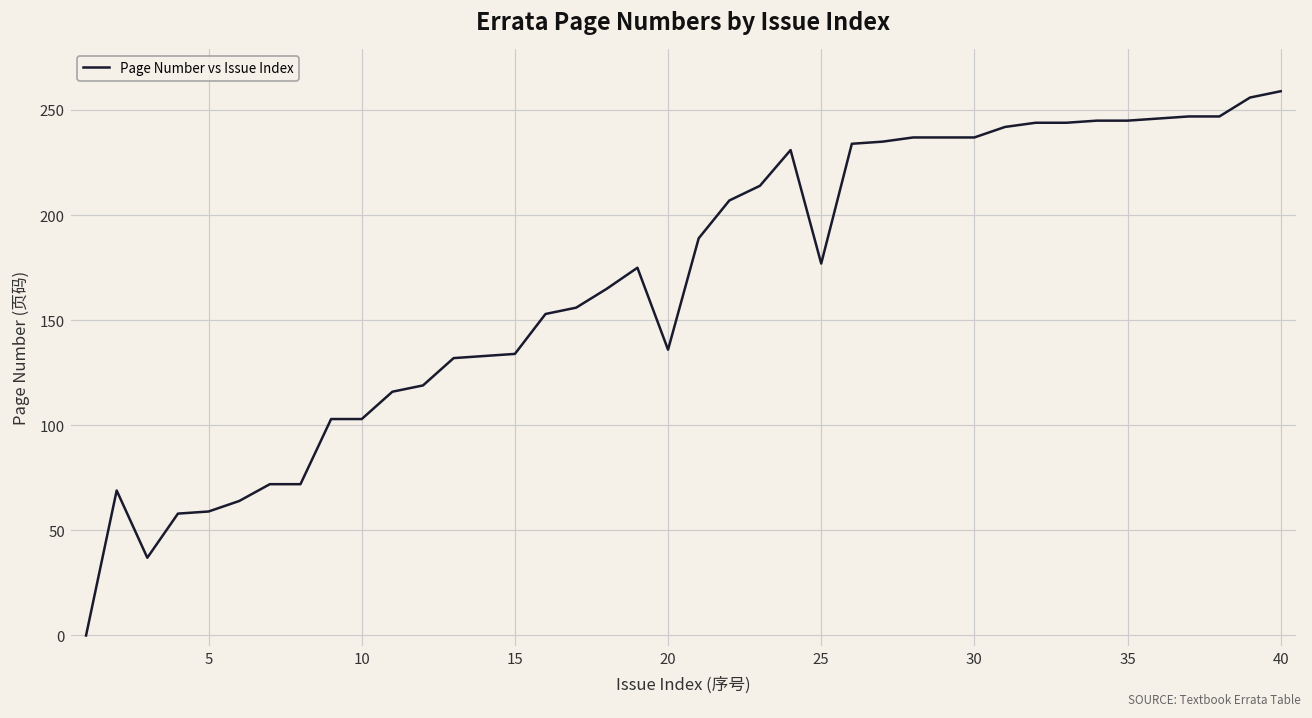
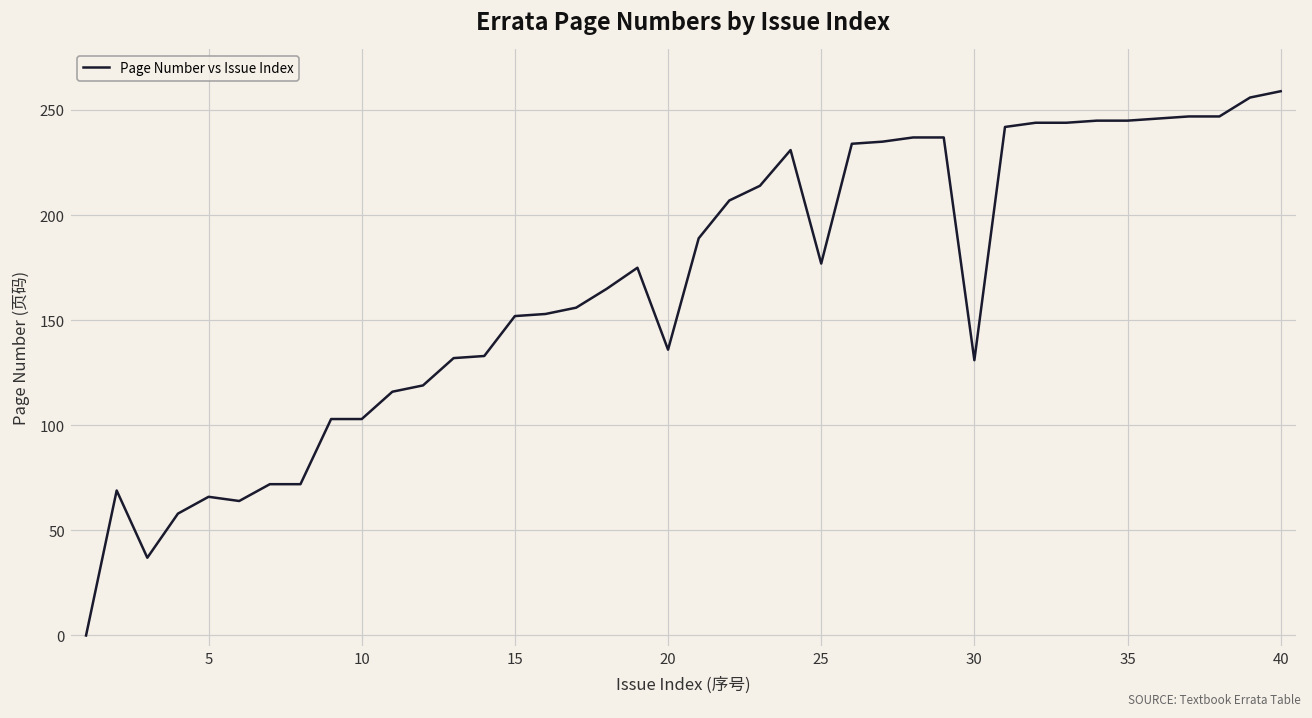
  {
-   "5": 59,
+   "5": 66,
    "10": 103,
-   "15": 134,
+   "15": 152,
    "20": 136,
    "25": 177,
-   "30": 237,
+   "30": 131,
    "35": 245,
    "40": 259
  }
